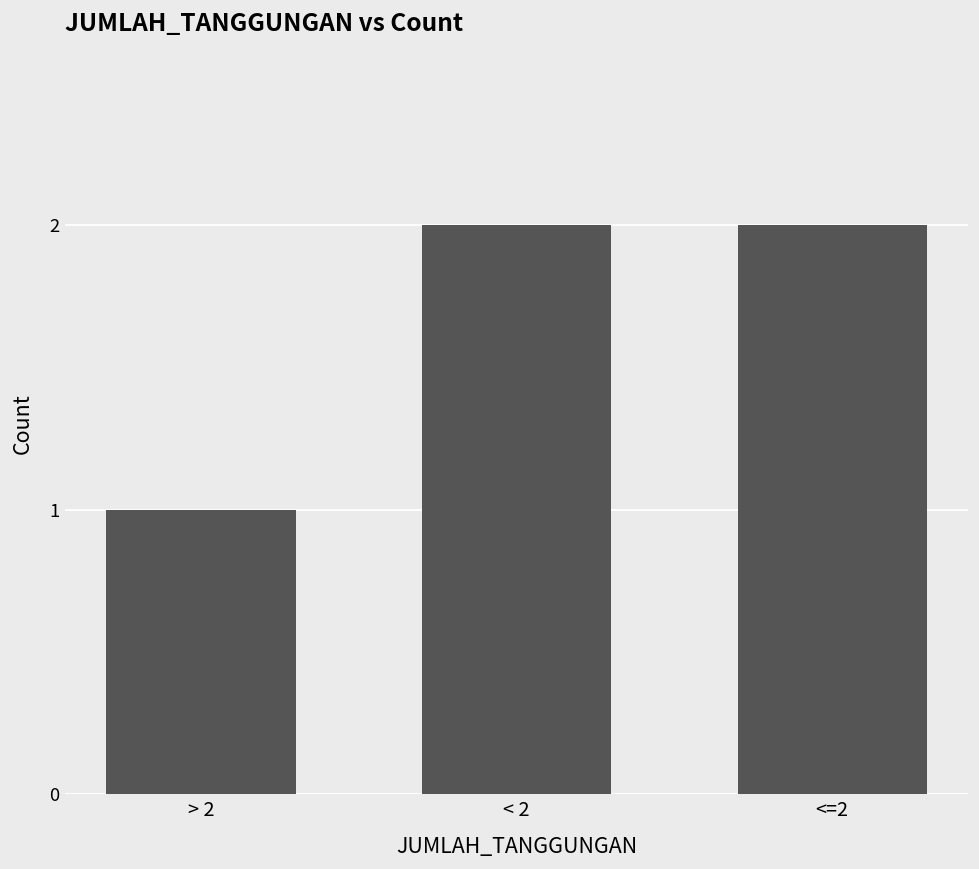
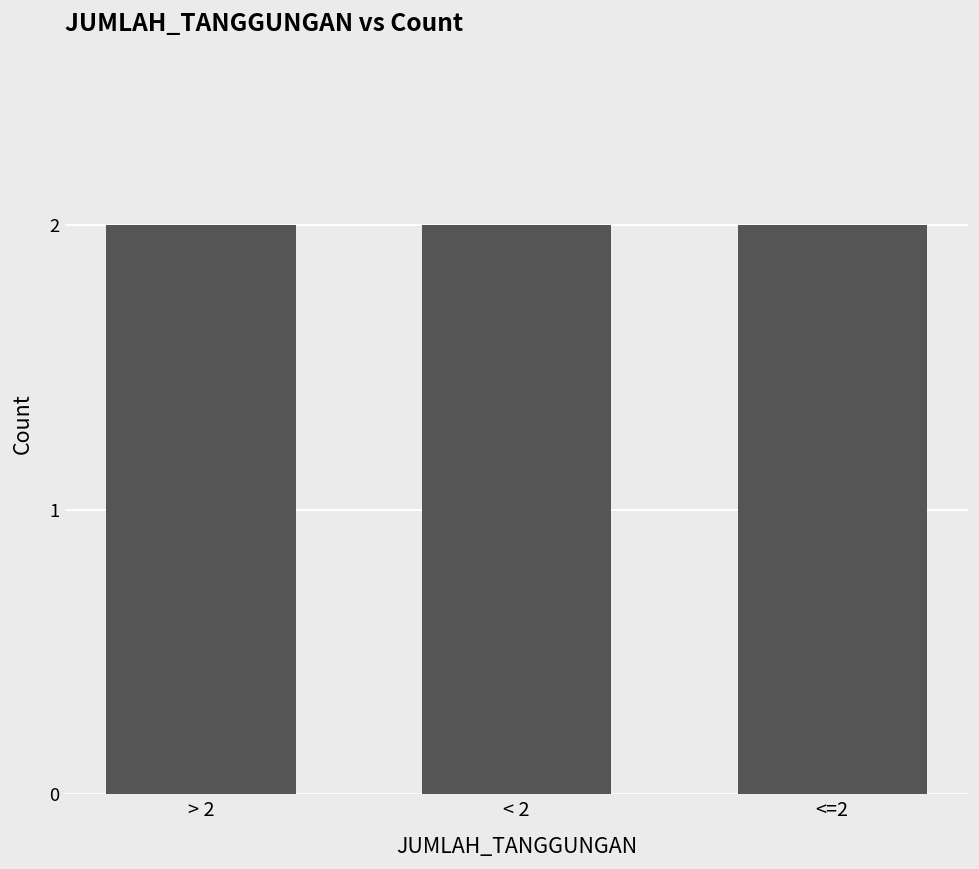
  {
-   "> 2": 1,
+   "> 2": 2,
    "< 2": 2,
    "<=2": 2
  }
